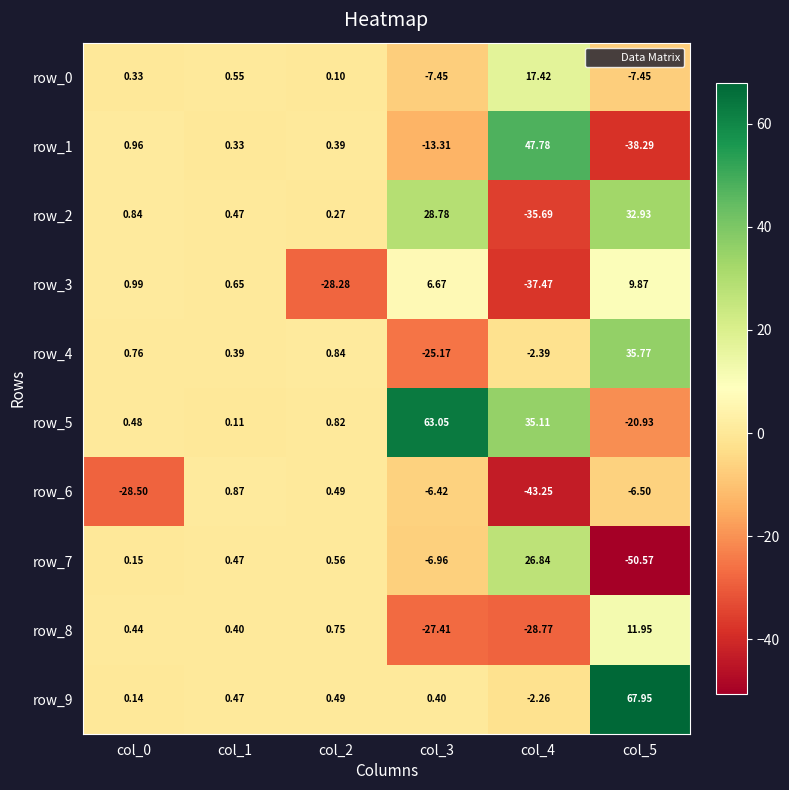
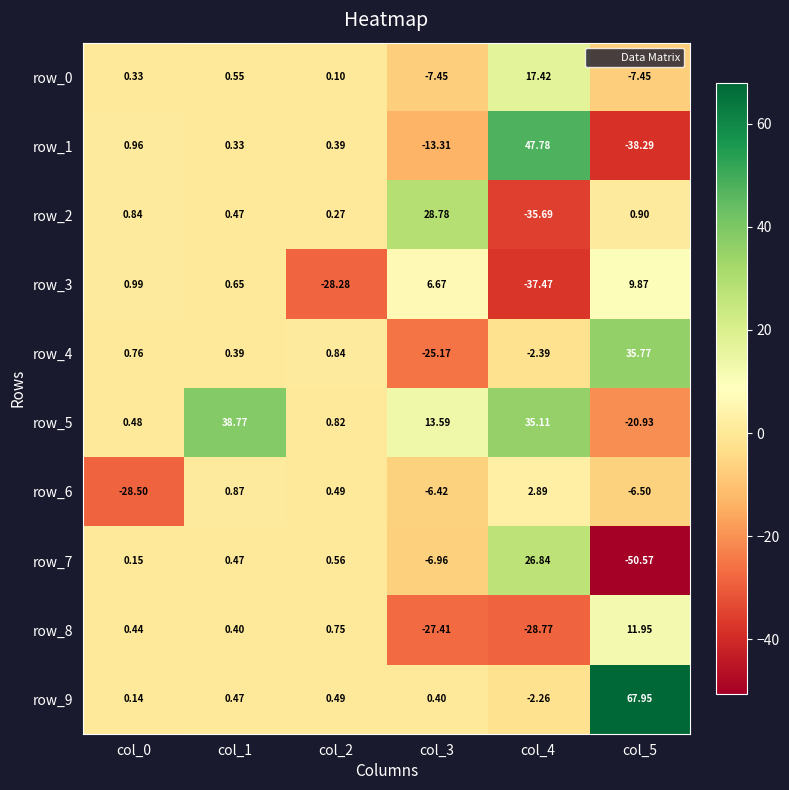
  {
    "row_0": {
      "col_0": 0.33,
      "col_1": 0.55,
      "col_2": 0.10,
      "col_3": -7.45,
      "col_4": 17.42,
      "col_5": -7.45
    },
    "row_1": {
      "col_0": 0.96,
      "col_1": 0.33,
      "col_2": 0.39,
      "col_3": -13.31,
      "col_4": 47.78,
      "col_5": -38.29
    },
    "row_2": {
      "col_0": 0.84,
      "col_1": 0.47,
      "col_2": 0.27,
      "col_3": 28.78,
      "col_4": -35.69,
-     "col_5": 32.93
+     "col_5": 0.90
    },
    "row_3": {
      "col_0": 0.99,
      "col_1": 0.65,
      "col_2": -28.28,
      "col_3": 6.67,
      "col_4": -37.47,
      "col_5": 9.87
    },
    "row_4": {
      "col_0": 0.76,
      "col_1": 0.39,
      "col_2": 0.84,
      "col_3": -25.17,
      "col_4": -2.39,
      "col_5": 35.77
    },
    "row_5": {
      "col_0": 0.48,
-     "col_1": 0.11,
+     "col_1": 38.77,
      "col_2": 0.82,
-     "col_3": 63.05,
+     "col_3": 13.59,
      "col_4": 35.11,
      "col_5": -20.93
    },
    "row_6": {
      "col_0": -28.50,
      "col_1": 0.87,
      "col_2": 0.49,
      "col_3": -6.42,
-     "col_4": -43.25,
+     "col_4": 2.89,
      "col_5": -6.50
    },
    "row_7": {
      "col_0": 0.15,
      "col_1": 0.47,
      "col_2": 0.56,
      "col_3": -6.96,
      "col_4": 26.84,
      "col_5": -50.57
    },
    "row_8": {
      "col_0": 0.44,
      "col_1": 0.40,
      "col_2": 0.75,
      "col_3": -27.41,
      "col_4": -28.77,
      "col_5": 11.95
    },
    "row_9": {
      "col_0": 0.14,
      "col_1": 0.47,
      "col_2": 0.49,
      "col_3": 0.40,
      "col_4": -2.26,
      "col_5": 67.95
    }
  }
